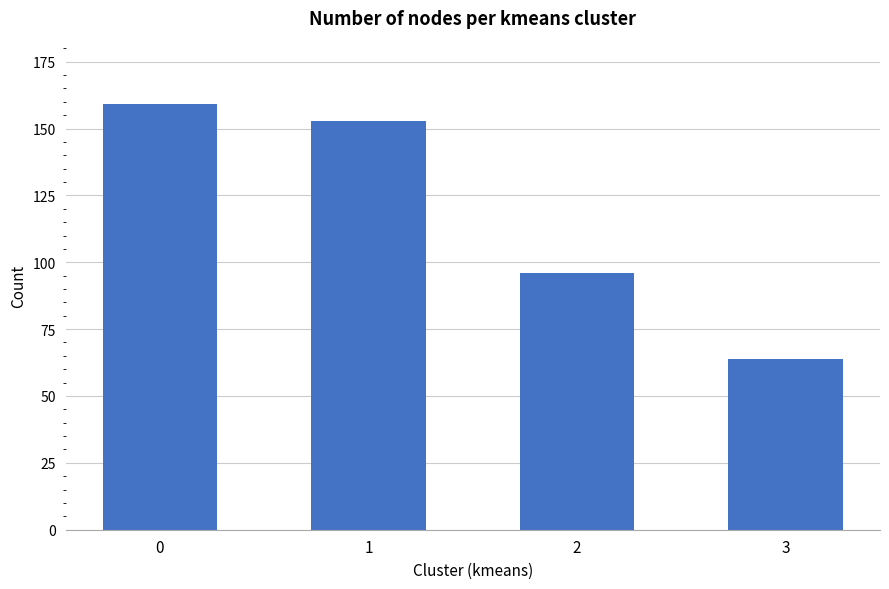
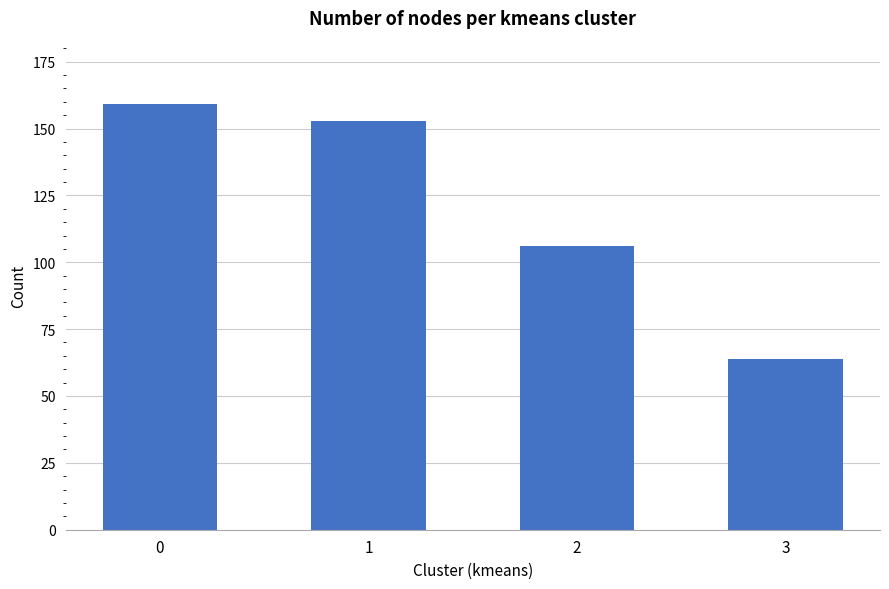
  {
    "0": 159,
    "1": 153,
-   "2": 96,
+   "2": 106,
    "3": 64
  }
